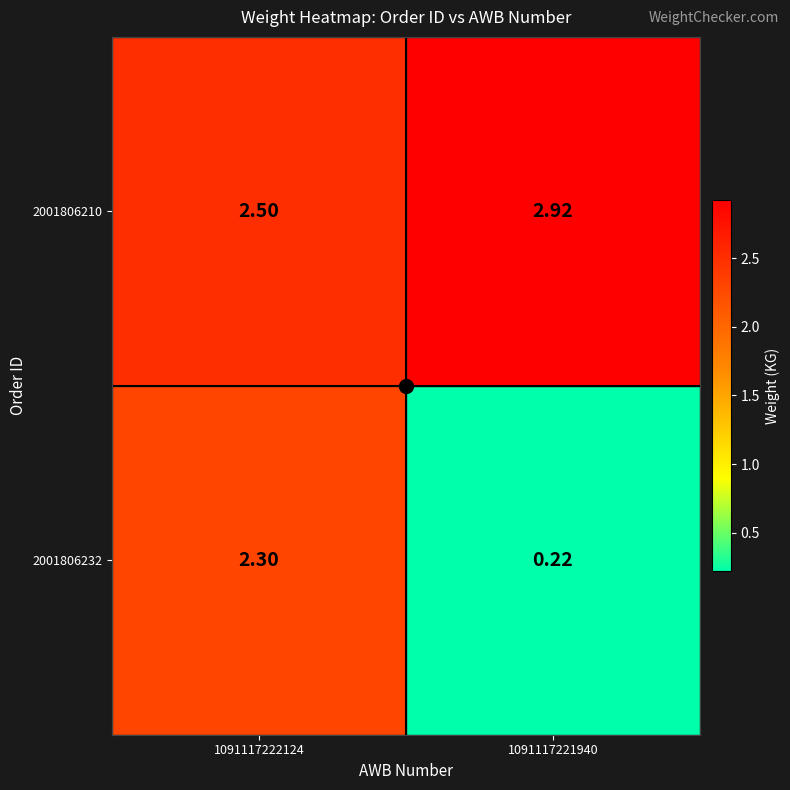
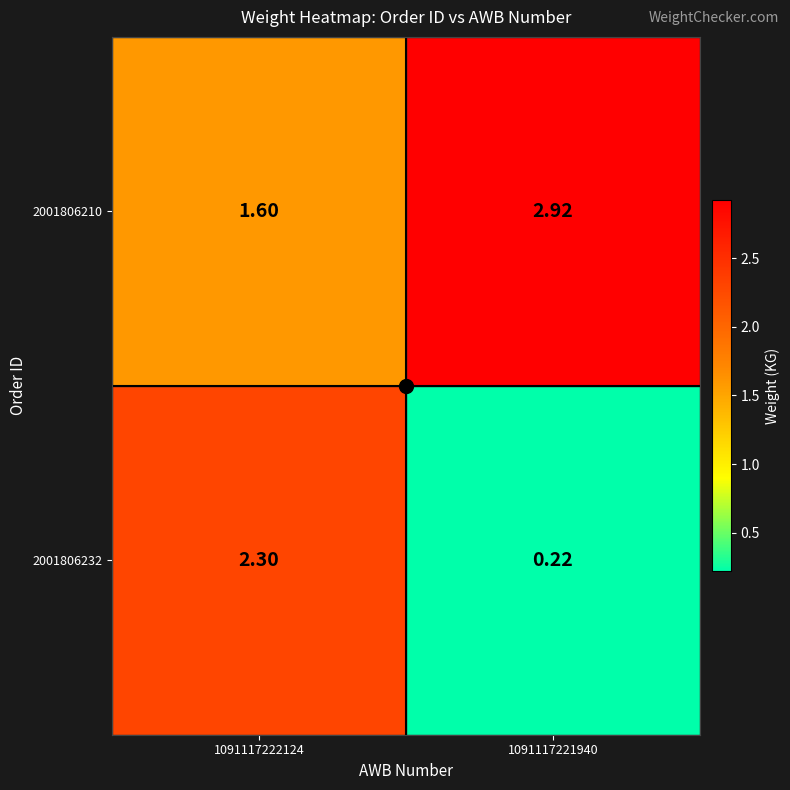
  {
    "2001806210": {
-     "1091117222124": 2.50,
+     "1091117222124": 1.60,
      "1091117221940": 2.92
    },
    "2001806232": {
      "1091117222124": 2.30,
      "1091117221940": 0.22
    }
  }
